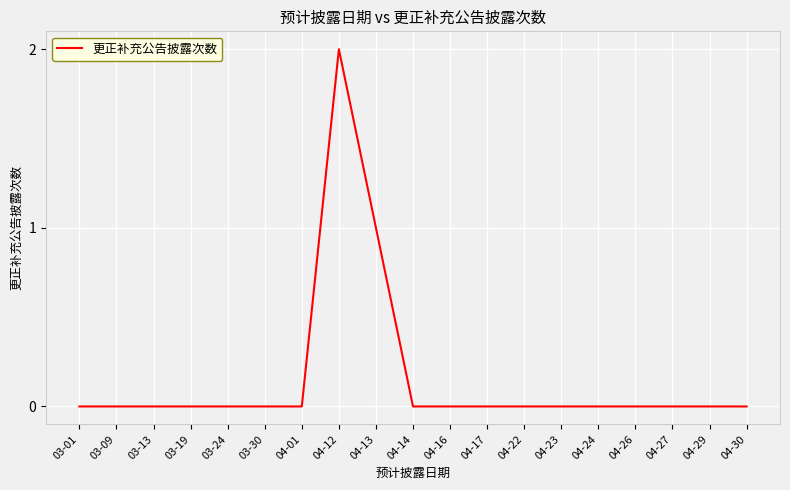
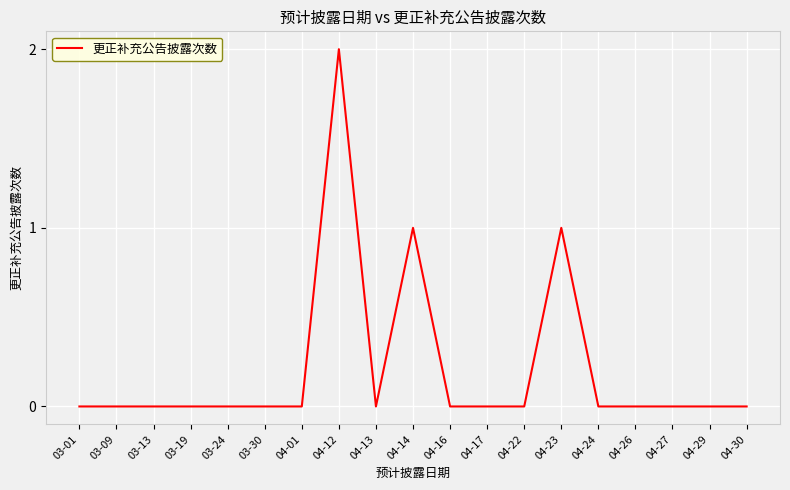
  {
    "03-01": 0,
    "03-09": 0,
    "03-13": 0,
    "03-19": 0,
    "03-24": 0,
    "03-30": 0,
    "04-01": 0,
    "04-12": 2,
-   "04-13": 1,
-   "04-14": 0,
+   "04-13": 0,
+   "04-14": 1,
    "04-16": 0,
    "04-17": 0,
    "04-22": 0,
-   "04-23": 0,
+   "04-23": 1,
    "04-24": 0,
    "04-26": 0,
    "04-27": 0,
    "04-29": 0,
    "04-30": 0
  }
